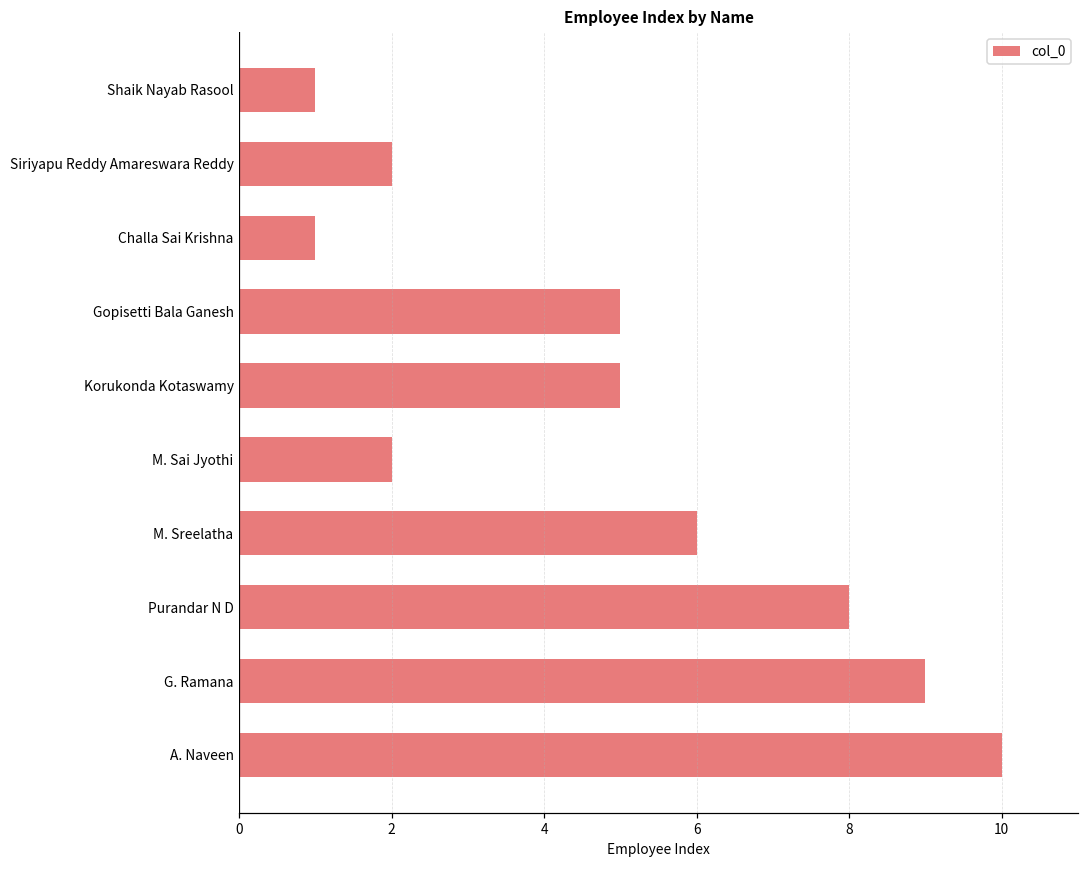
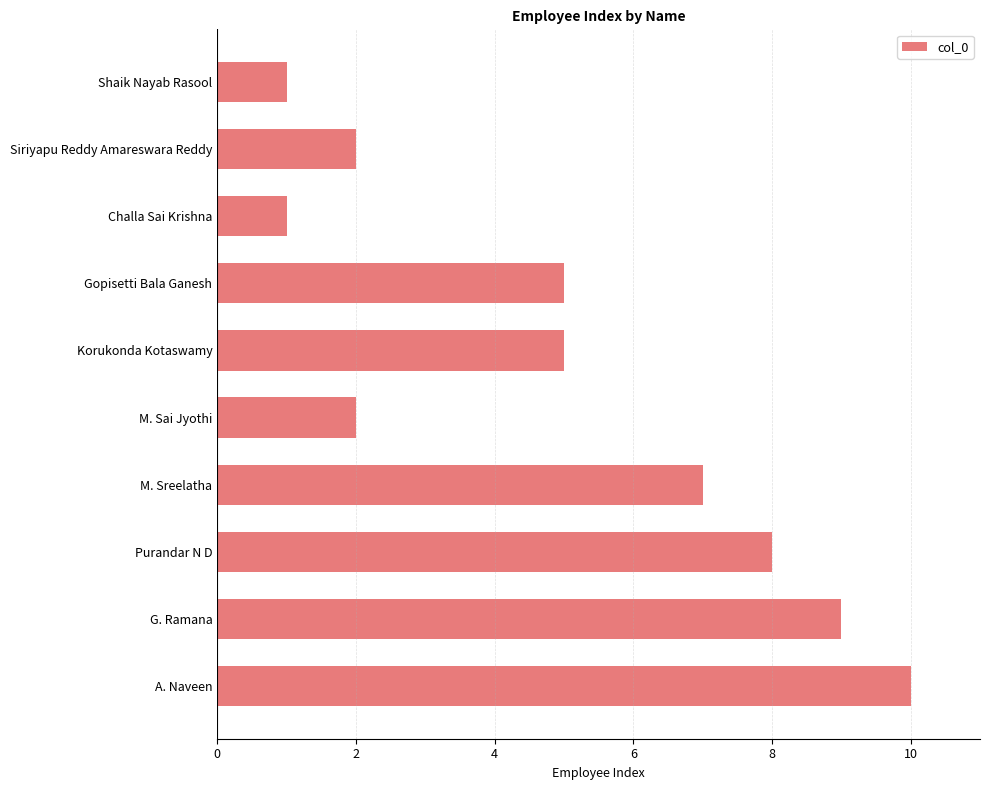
  {
    "Shaik Nayab Rasool": 1,
    "Siriyapu Reddy Amareswara Reddy": 2,
    "Challa Sai Krishna": 1,
    "Gopisetti Bala Ganesh": 5,
    "Korukonda Kotaswamy": 5,
    "M. Sai Jyothi": 2,
-   "M. Sreelatha": 6,
+   "M. Sreelatha": 7,
    "Purandar N D": 8,
    "G. Ramana": 9,
    "A. Naveen": 10
  }
